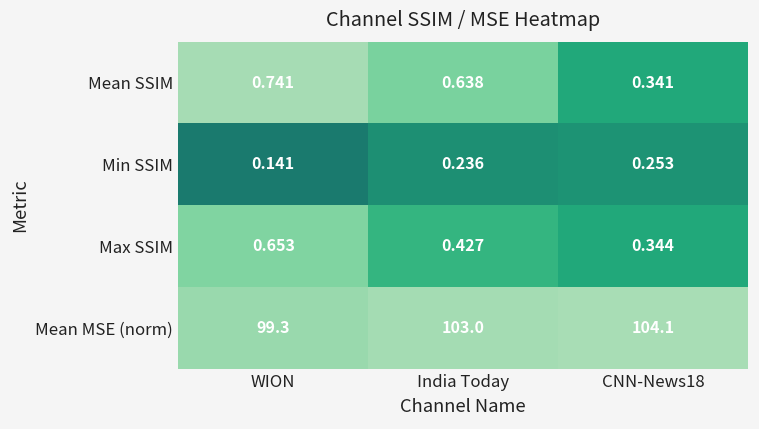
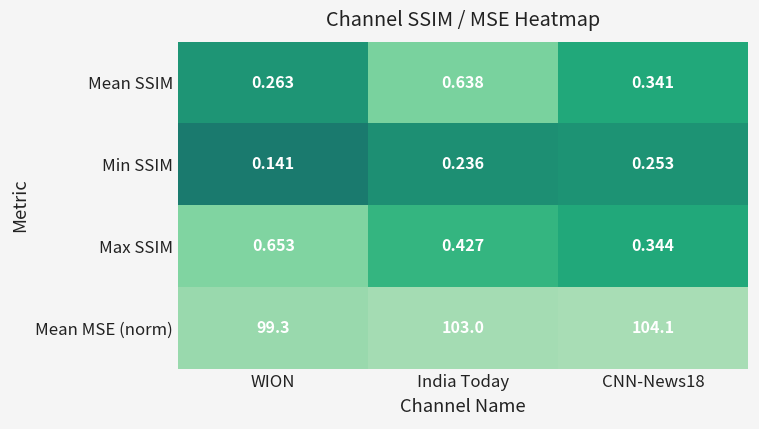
  {
    "Mean SSIM": {
-     "WION": 0.741,
+     "WION": 0.263,
      "India Today": 0.638,
      "CNN-News18": 0.341
    },
    "Min SSIM": {
      "WION": 0.141,
      "India Today": 0.236,
      "CNN-News18": 0.253
    },
    "Max SSIM": {
      "WION": 0.653,
      "India Today": 0.427,
      "CNN-News18": 0.344
    },
    "Mean MSE (norm)": {
      "WION": 99.3,
      "India Today": 103.0,
      "CNN-News18": 104.1
    }
  }
